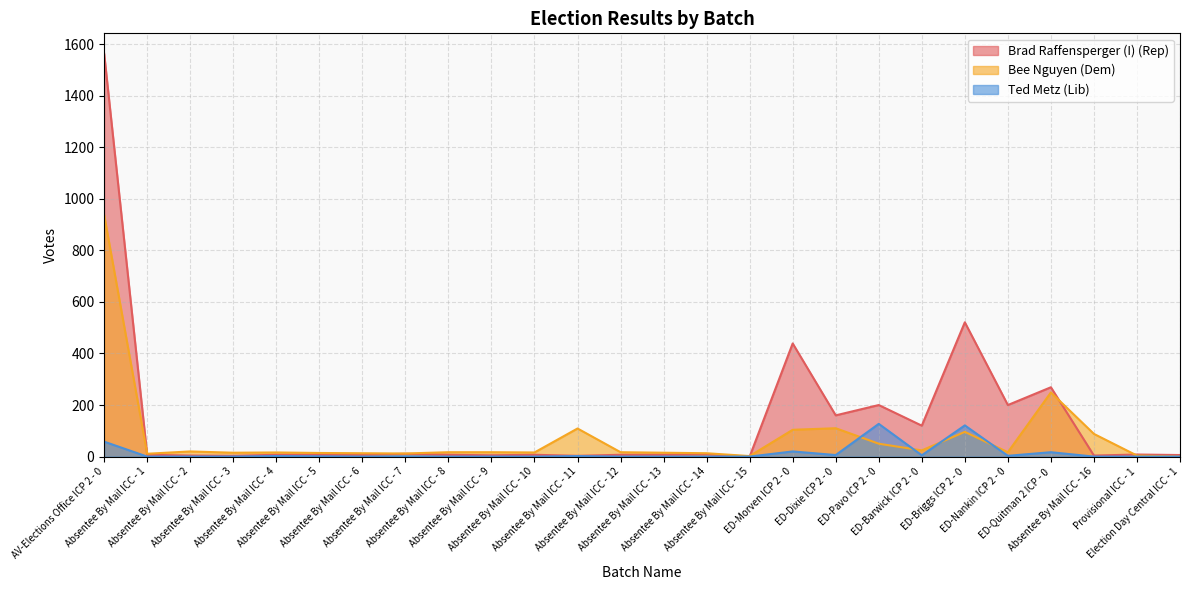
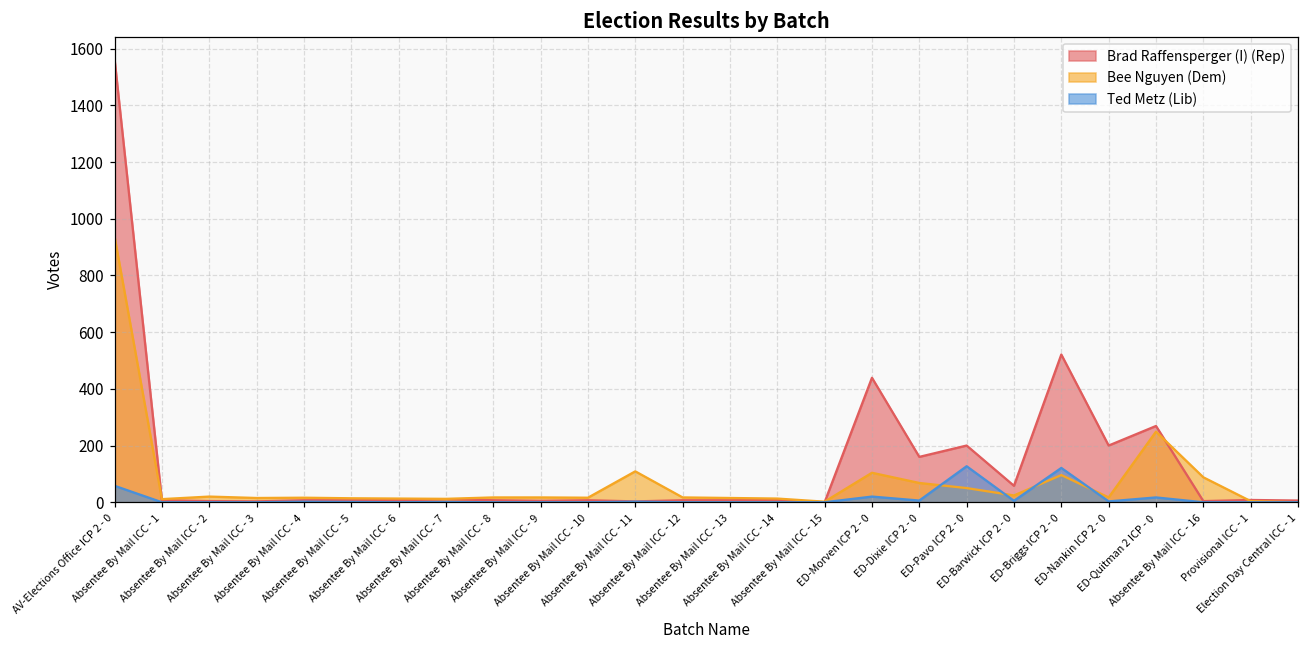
  {
    "Brad Raffensperger (I) (Rep)": {
      "AV-Elections Office ICP 2 - 0": 1560,
      "ED-Morven ICP 2 - 0": 440,
      "ED-Dixie ICP 2 - 0": 160,
      "ED-Pavo ICP 2 - 0": 200,
-     "ED-Barwick ICP 2 - 0": 120,
+     "ED-Barwick ICP 2 - 0": 60,
      "ED-Briggs ICP 2 - 0": 520,
      "ED-Nankin ICP 2 - 0": 200,
      "ED-Quitman 2 ICP - 0": 270
    },
    "Bee Nguyen (Dem)": {
      "AV-Elections Office ICP 2 - 0": 940,
      "Absentee By Mail ICC - 2": 20,
      "Absentee By Mail ICC - 3": 20,
      "Absentee By Mail ICC - 8": 20,
      "Absentee By Mail ICC - 9": 20,
      "Absentee By Mail ICC - 11": 110,
      "Absentee By Mail ICC - 12": 20,
      "ED-Morven ICP 2 - 0": 100,
-     "ED-Dixie ICP 2 - 0": 110,
+     "ED-Dixie ICP 2 - 0": 70,
      "ED-Pavo ICP 2 - 0": 50,
      "ED-Barwick ICP 2 - 0": 20,
      "ED-Briggs ICP 2 - 0": 100,
      "ED-Nankin ICP 2 - 0": 20,
      "ED-Quitman 2 ICP - 0": 250,
      "Absentee By Mail ICC - 16": 90
    },
    "Ted Metz (Lib)": {
      "AV-Elections Office ICP 2 - 0": 60,
      "ED-Morven ICP 2 - 0": 20,
      "ED-Dixie ICP 2 - 0": 10,
      "ED-Pavo ICP 2 - 0": 130,
      "ED-Barwick ICP 2 - 0": 10,
      "ED-Briggs ICP 2 - 0": 120,
      "ED-Nankin ICP 2 - 0": 0,
      "ED-Quitman 2 ICP - 0": 20
    }
  }
